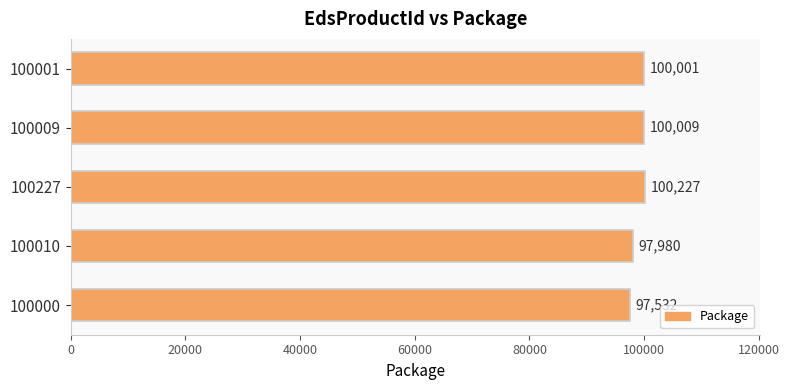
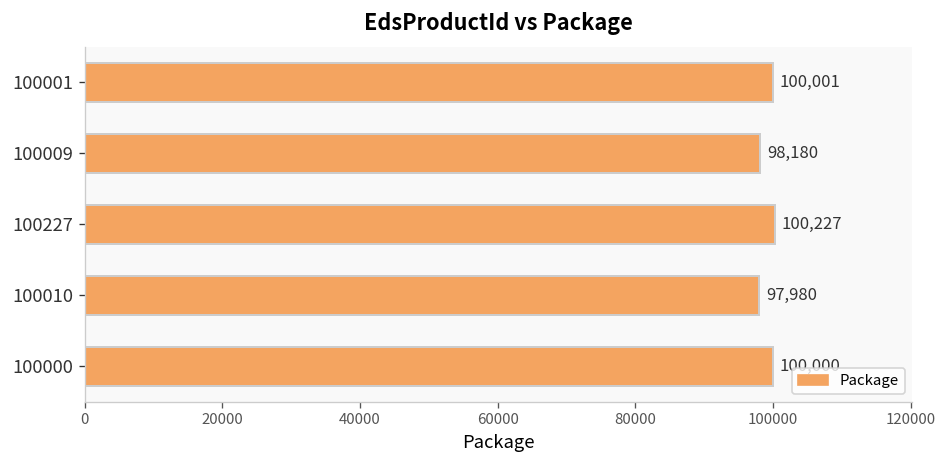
  {
    "100001": "100,001",
-   "100009": "100,009",
+   "100009": "98,180",
    "100227": "100,227",
    "100010": "97,980",
-   "100000": "97,532"
+   "100000": "100,000"
  }
